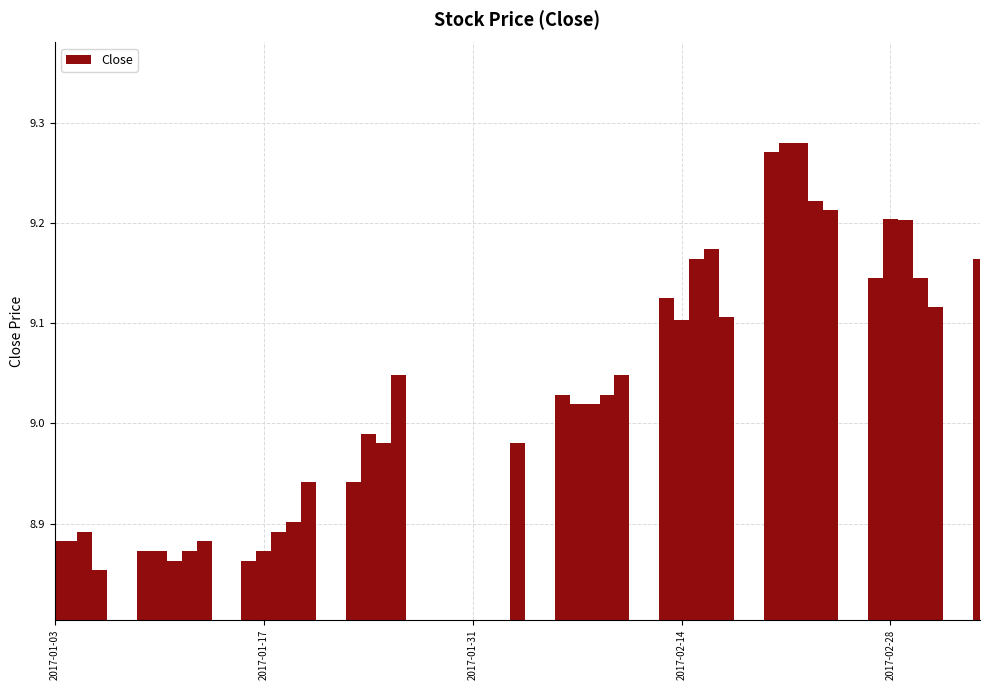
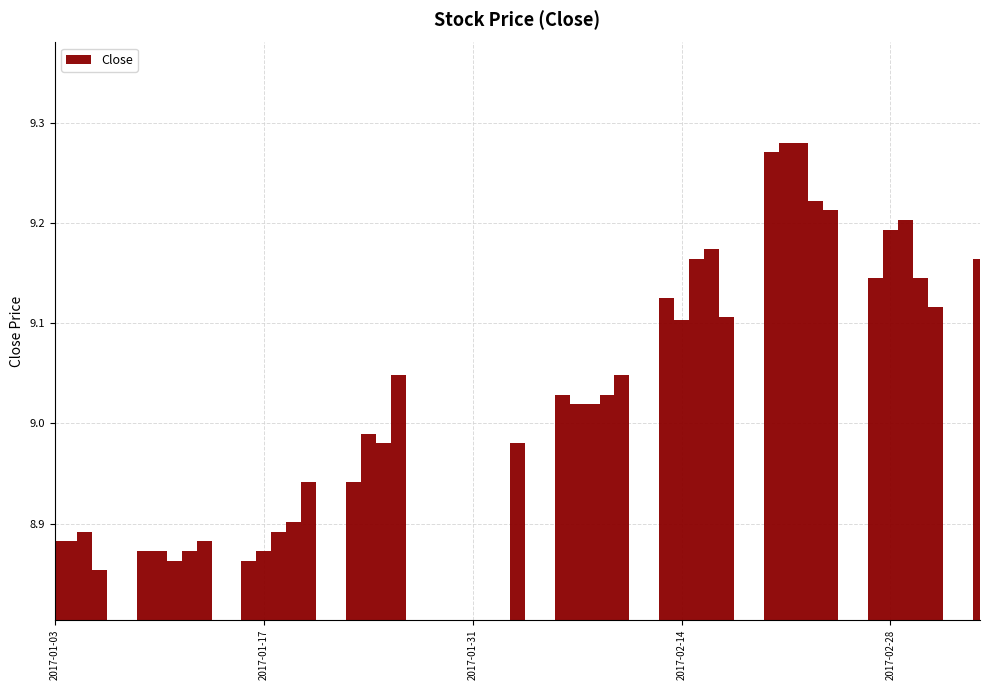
  {
    "Close": {
      "2017-01-03": 8.883,
      "2017-01-17": 8.873,
      "2017-02-14": 9.103,
-     "2017-02-28": 9.204
+     "2017-02-28": 9.193
    }
  }
